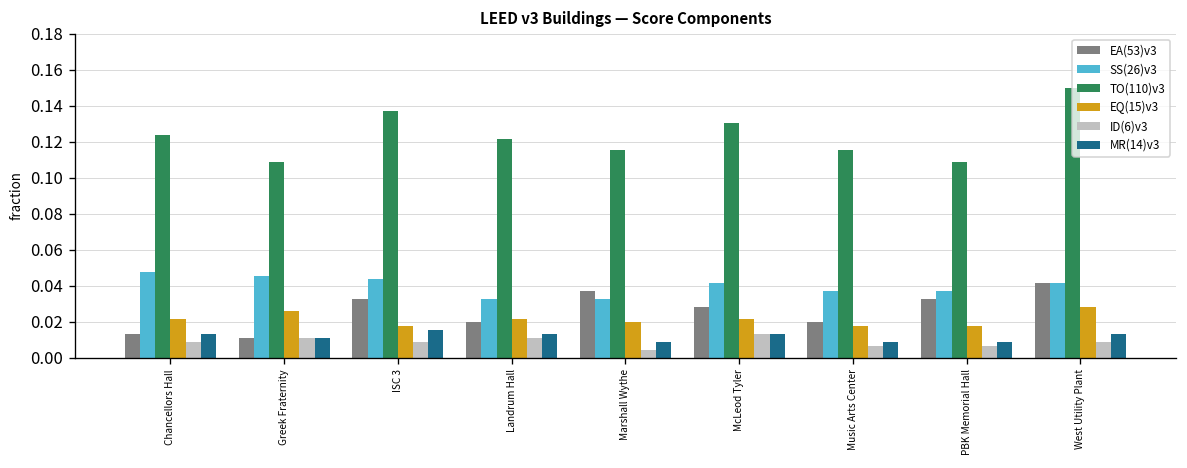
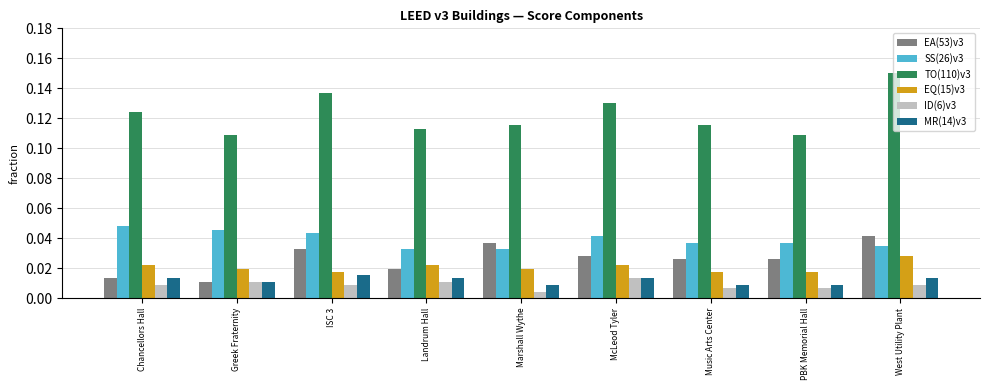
  {
    "EA(53)v3": {
      "Chancellors Hall": 0.013,
      "Greek Fraternity": 0.011,
      "ISC 3": 0.033,
      "Landrum Hall": 0.020,
      "Marshall Wythe": 0.037,
      "McLeod Tyler": 0.028,
-     "Music Arts Center": 0.020,
-     "PBK Memorial Hall": 0.033,
+     "Music Arts Center": 0.026,
+     "PBK Memorial Hall": 0.026,
      "West Utility Plant": 0.041
    },
    "SS(26)v3": {
      "Chancellors Hall": 0.048,
      "Greek Fraternity": 0.046,
      "ISC 3": 0.043,
      "Landrum Hall": 0.033,
      "Marshall Wythe": 0.033,
      "McLeod Tyler": 0.041,
      "Music Arts Center": 0.037,
      "PBK Memorial Hall": 0.037,
-     "West Utility Plant": 0.041
+     "West Utility Plant": 0.035
    },
    "TO(110)v3": {
      "Chancellors Hall": 0.124,
      "Greek Fraternity": 0.109,
      "ISC 3": 0.137,
-     "Landrum Hall": 0.122,
+     "Landrum Hall": 0.113,
      "Marshall Wythe": 0.115,
      "McLeod Tyler": 0.130,
      "Music Arts Center": 0.115,
      "PBK Memorial Hall": 0.109
    },
    "EQ(15)v3": {
      "Chancellors Hall": 0.022,
-     "Greek Fraternity": 0.026,
+     "Greek Fraternity": 0.020,
      "ISC 3": 0.017,
      "Landrum Hall": 0.022,
      "Marshall Wythe": 0.020,
      "McLeod Tyler": 0.022,
      "Music Arts Center": 0.017,
      "PBK Memorial Hall": 0.017,
      "West Utility Plant": 0.028
    },
    "ID(6)v3": {
      "Chancellors Hall": 0.009,
      "Greek Fraternity": 0.011,
      "ISC 3": 0.009,
      "Landrum Hall": 0.011,
      "Marshall Wythe": 0.004,
      "McLeod Tyler": 0.013,
      "Music Arts Center": 0.007,
      "PBK Memorial Hall": 0.007,
      "West Utility Plant": 0.009
    },
    "MR(14)v3": {
      "Chancellors Hall": 0.013,
      "Greek Fraternity": 0.011,
      "ISC 3": 0.015,
      "Landrum Hall": 0.013,
      "Marshall Wythe": 0.009,
      "McLeod Tyler": 0.013,
      "Music Arts Center": 0.009,
      "PBK Memorial Hall": 0.009,
      "West Utility Plant": 0.013
    }
  }
